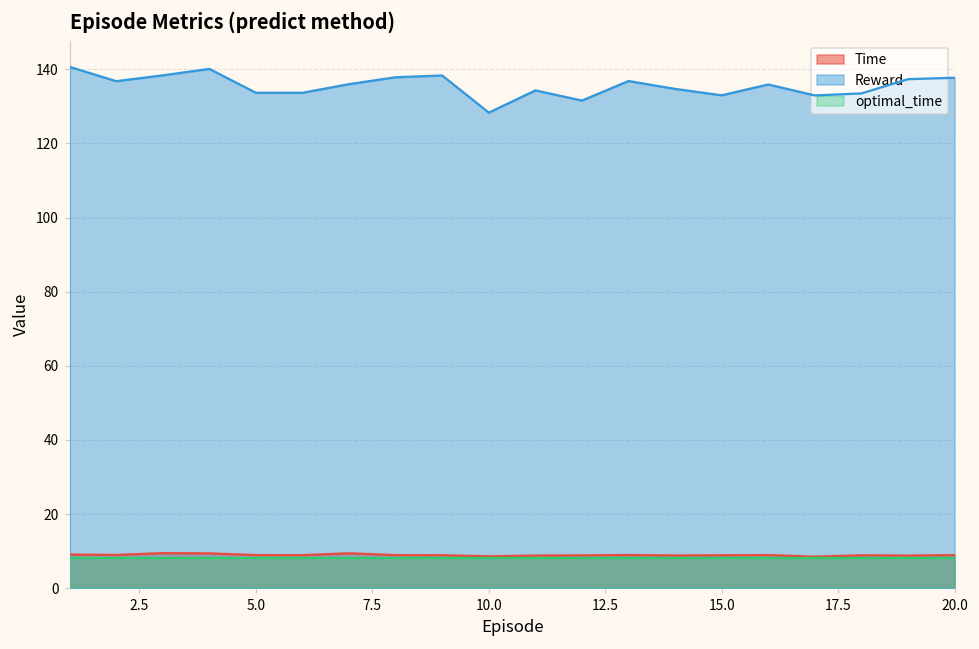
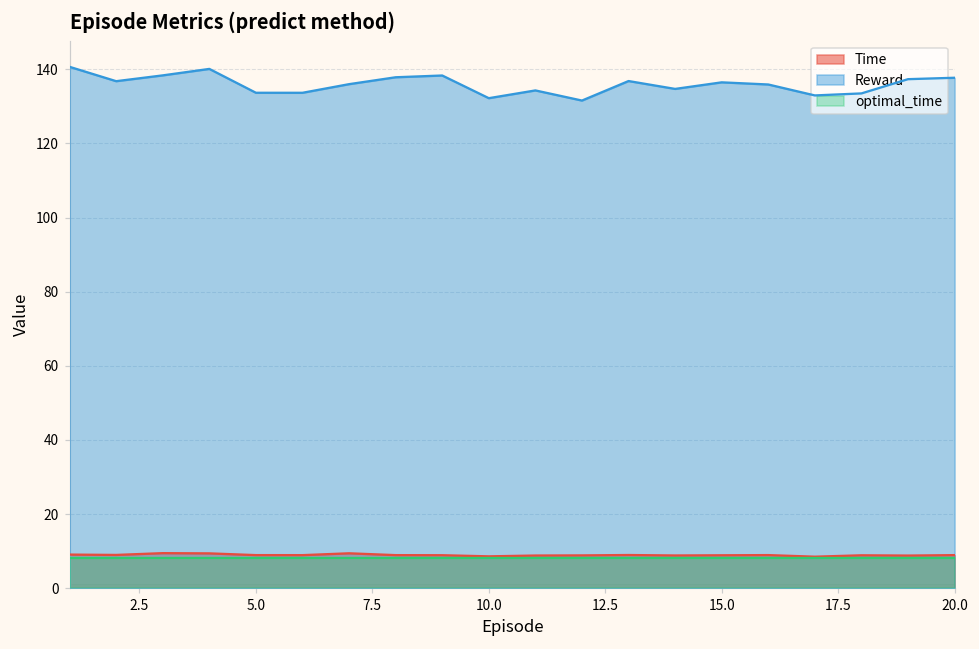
  {
    "Time": {
      "5.0": 9,
      "15.0": 9,
      "20.0": 9
    },
    "Reward": {
      "5.0": 134,
-     "10.0": 128,
-     "15.0": 133,
+     "10.0": 132,
+     "15.0": 136,
      "20.0": 138
    },
    "optimal_time": {
      "5.0": 8,
      "15.0": 8,
      "20.0": 8
    }
  }
